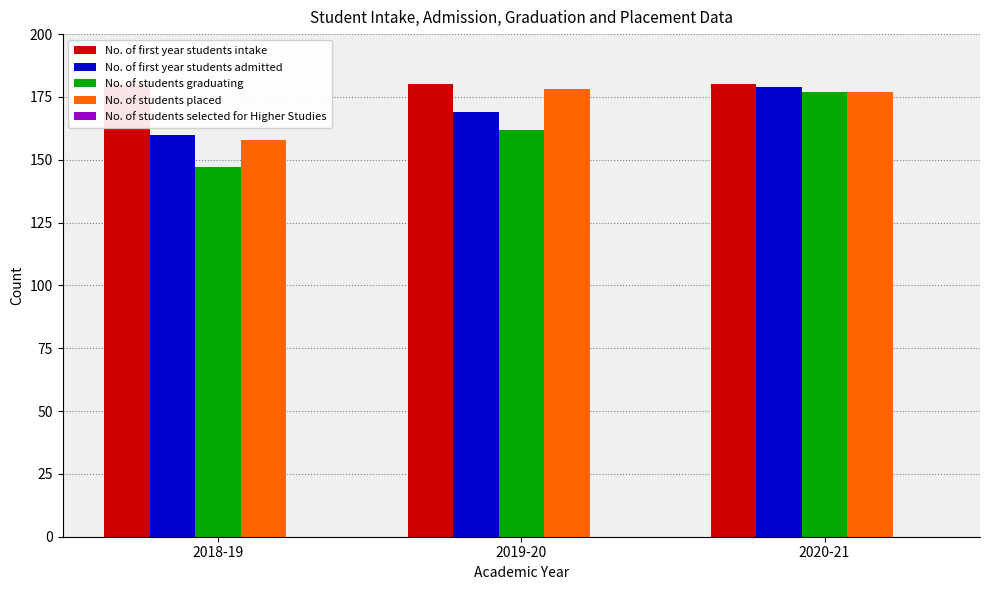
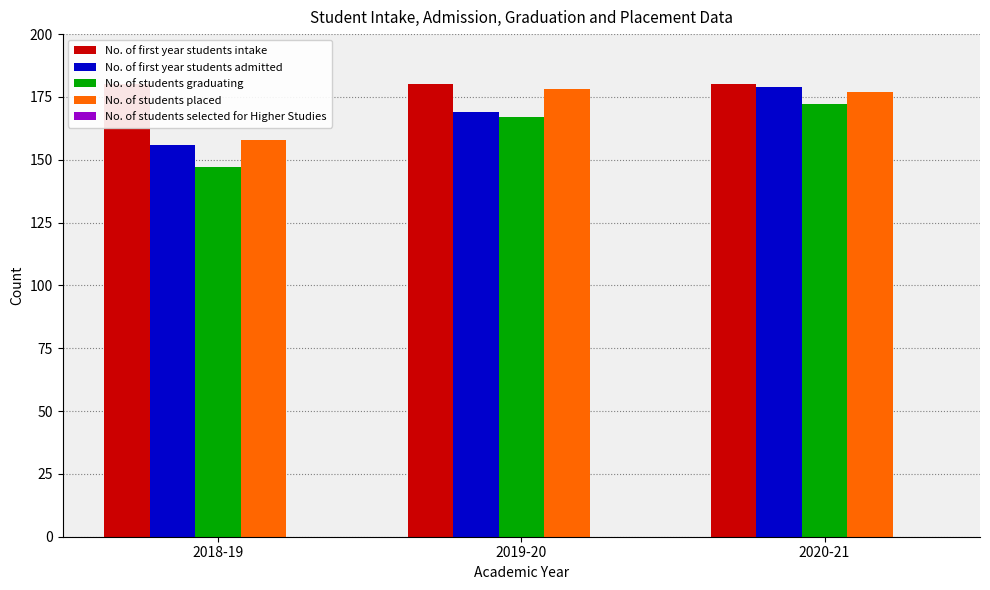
  {
    "No. of first year students intake": {
      "2019-20": 180,
      "2020-21": 180
    },
    "No. of first year students admitted": {
-     "2018-19": 160,
+     "2018-19": 156,
      "2019-20": 169,
      "2020-21": 179
    },
    "No. of students graduating": {
      "2018-19": 147,
-     "2019-20": 162,
-     "2020-21": 177
+     "2019-20": 167,
+     "2020-21": 172
    },
    "No. of students placed": {
      "2018-19": 158,
      "2019-20": 178,
      "2020-21": 177
    },
    "No. of students selected for Higher Studies": {
      "2018-19": 0,
      "2019-20": 0,
      "2020-21": 0
    }
  }
